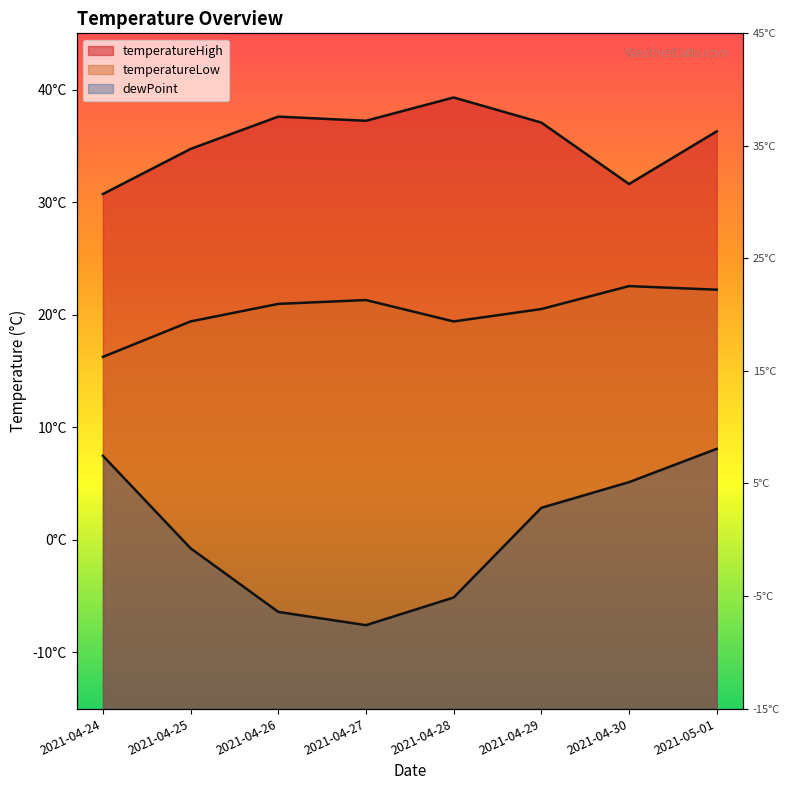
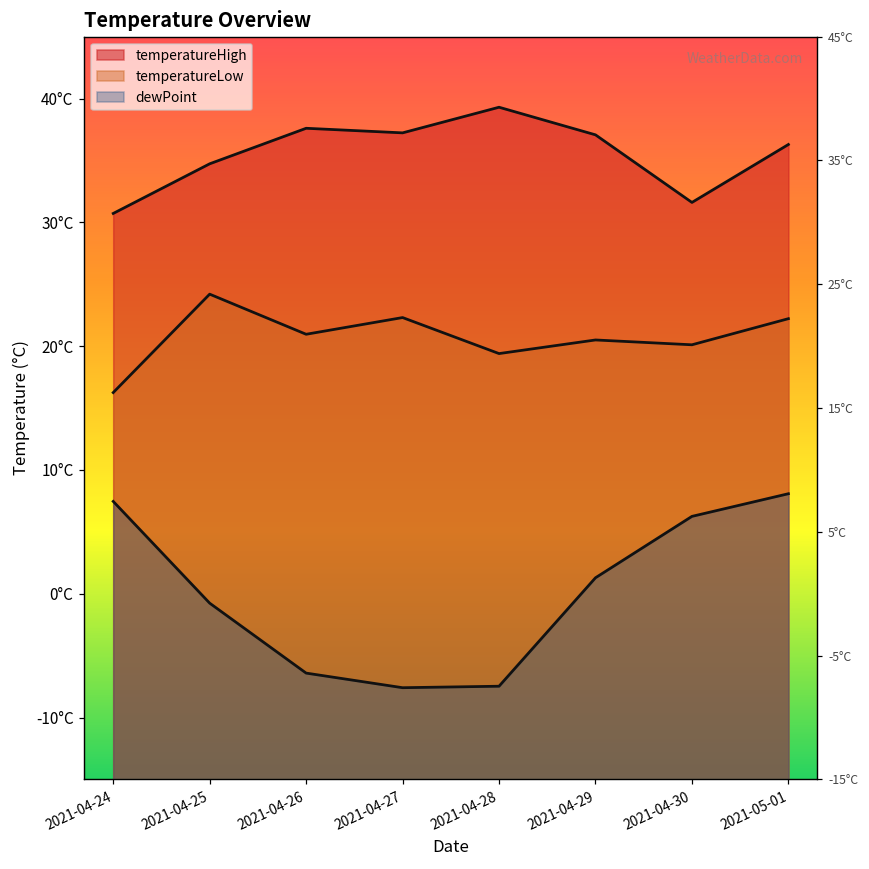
  {
    "temperatureHigh": {
      "2021-04-24": "30.7°C",
      "2021-04-25": "34.7°C",
      "2021-04-26": "37.6°C",
      "2021-04-27": "37.2°C",
      "2021-04-28": "39.3°C",
      "2021-04-29": "37.1°C",
      "2021-04-30": "31.6°C",
      "2021-05-01": "36.3°C"
    },
    "temperatureLow": {
      "2021-04-24": "16.3°C",
-     "2021-04-25": "19.4°C",
+     "2021-04-25": "24.2°C",
      "2021-04-26": "21.0°C",
-     "2021-04-27": "21.3°C",
+     "2021-04-27": "22.3°C",
      "2021-04-28": "19.4°C",
      "2021-04-29": "20.5°C",
-     "2021-04-30": "22.5°C",
+     "2021-04-30": "20.1°C",
      "2021-05-01": "22.2°C"
    },
    "dewPoint": {
      "2021-04-24": "7.5°C",
      "2021-04-25": "-0.8°C",
      "2021-04-26": "-6.4°C",
      "2021-04-27": "-7.6°C",
-     "2021-04-28": "-5.1°C",
-     "2021-04-29": "2.8°C",
-     "2021-04-30": "5.1°C",
+     "2021-04-28": "-7.5°C",
+     "2021-04-29": "1.3°C",
+     "2021-04-30": "6.3°C",
      "2021-05-01": "8.1°C"
    }
  }
